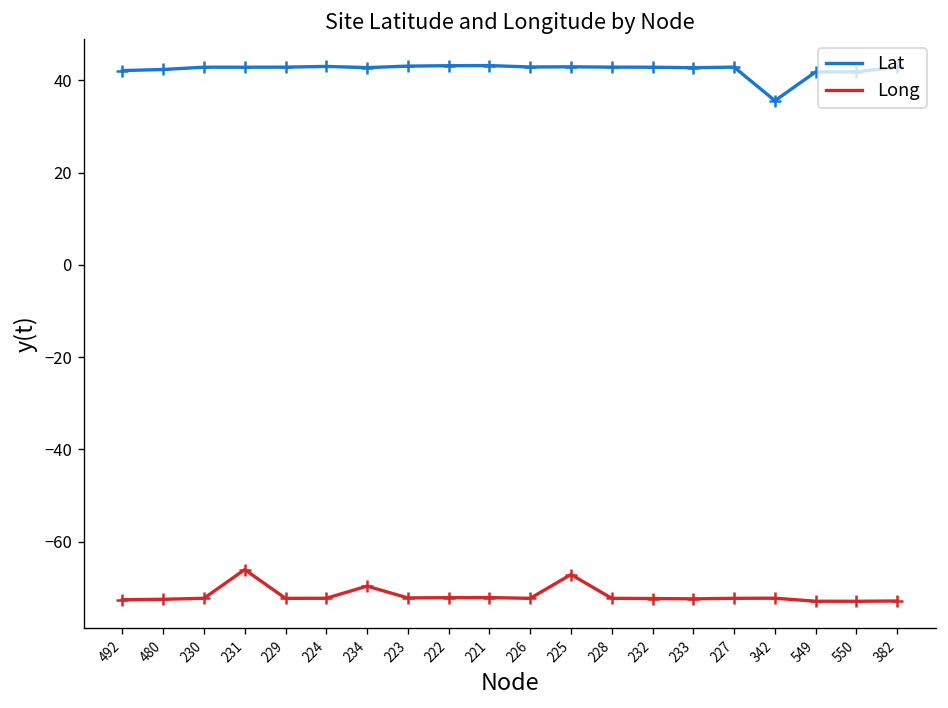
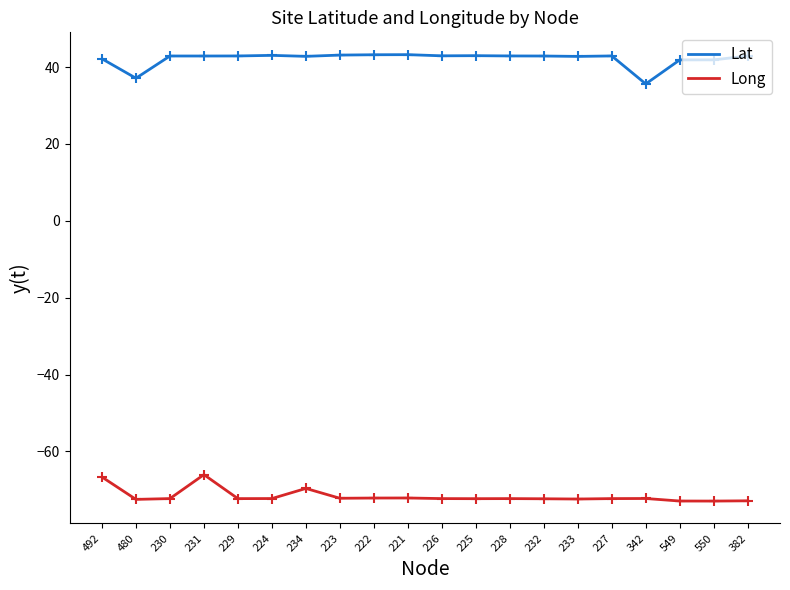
  {
    "Lat": {
      "492": 42,
-     "480": 42,
+     "480": 37,
      "230": 43,
      "231": 43,
      "229": 43,
      "224": 43,
      "234": 43,
      "223": 43,
      "222": 43,
      "221": 43,
      "226": 43,
      "225": 43,
      "228": 43,
      "232": 43,
      "233": 43,
      "227": 43,
      "342": 36,
      "549": 42
    },
    "Long": {
-     "492": -73,
+     "492": -67,
      "480": -72,
      "230": -72,
      "231": -66,
      "229": -72,
      "224": -72,
      "234": -70,
      "223": -72,
      "222": -72,
      "221": -72,
      "226": -72,
-     "225": -67,
+     "225": -72,
      "228": -72,
      "232": -72,
      "233": -72,
      "227": -72,
      "342": -72,
      "549": -73,
      "550": -73,
      "382": -73
    }
  }
